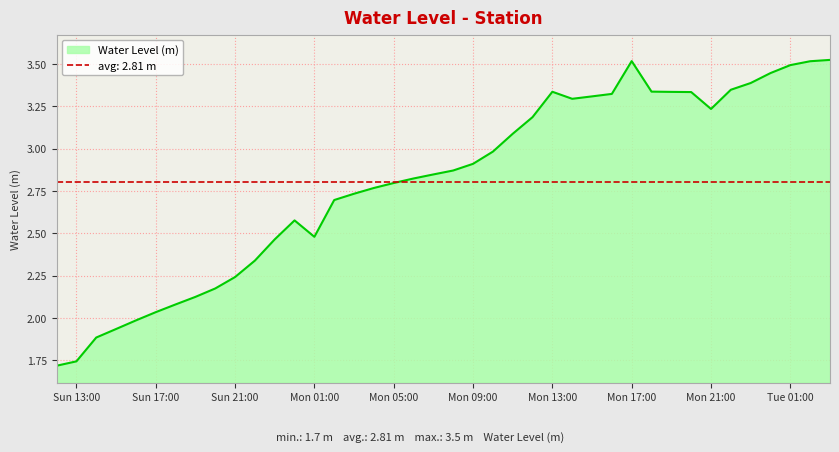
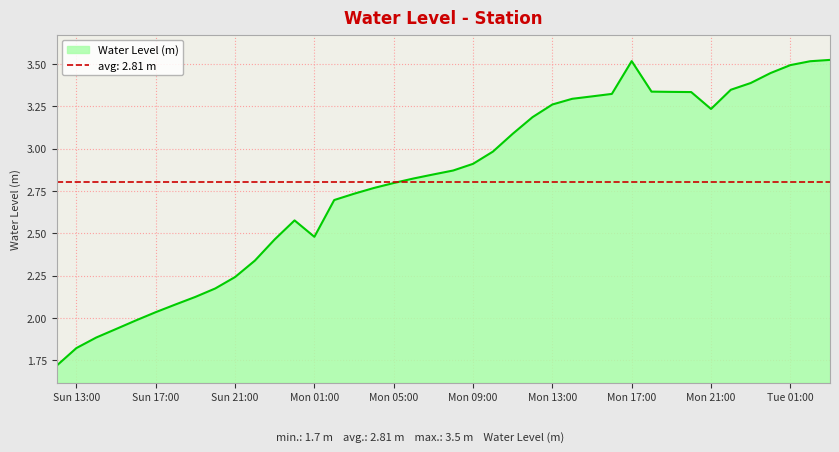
  {
-   "Sun 13:00": 1.74,
+   "Sun 13:00": 1.82,
    "Sun 17:00": 2.03,
    "Sun 21:00": 2.24,
    "Mon 01:00": 2.48,
    "Mon 05:00": 2.80,
    "Mon 09:00": 2.91,
-   "Mon 13:00": 3.34,
+   "Mon 13:00": 3.26,
    "Mon 17:00": 3.52,
    "Mon 21:00": 3.23,
    "Tue 01:00": 3.49
  }
